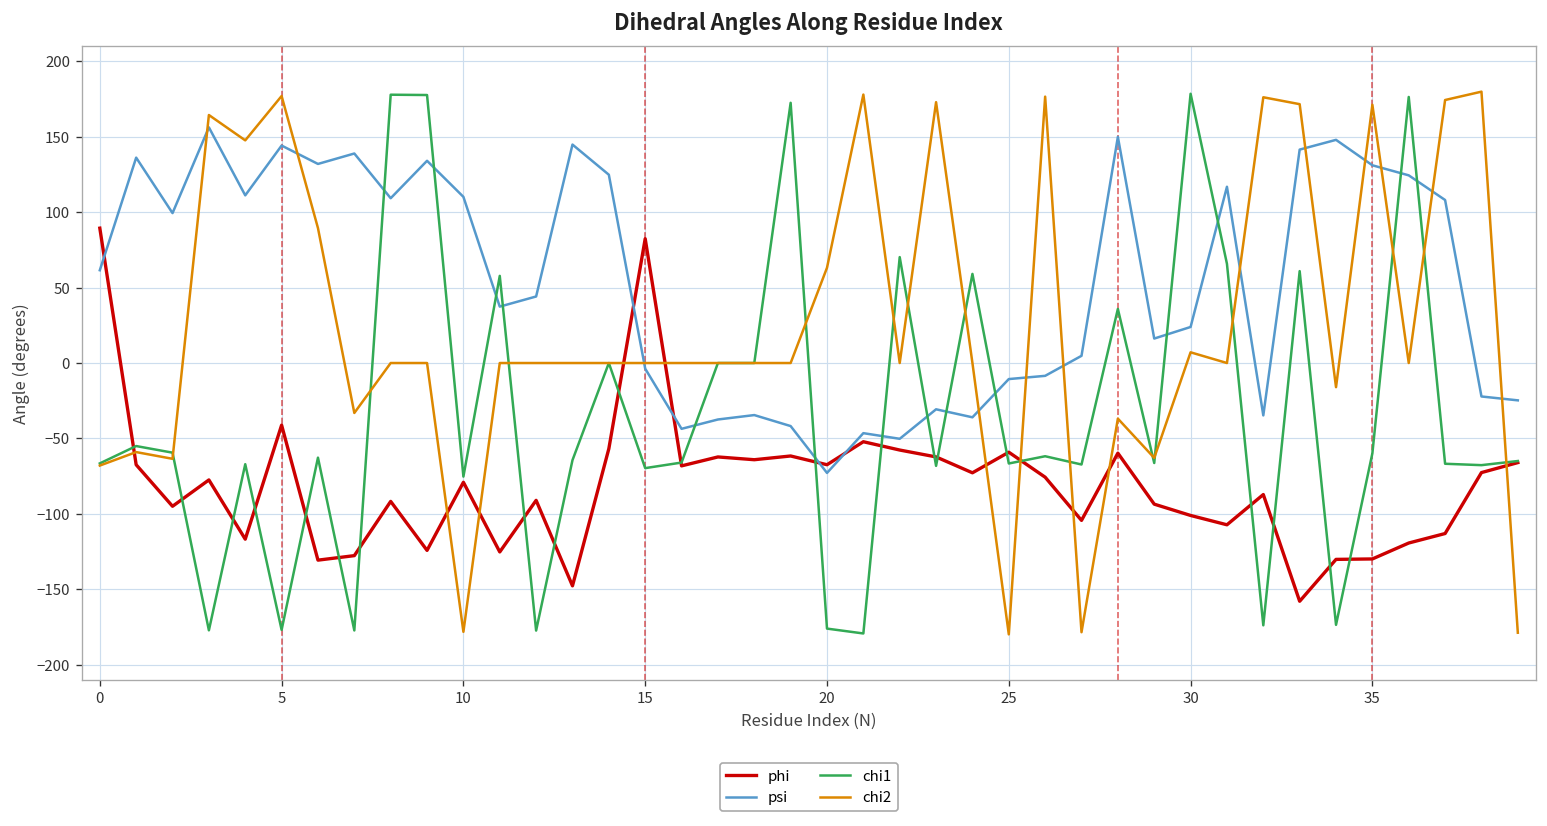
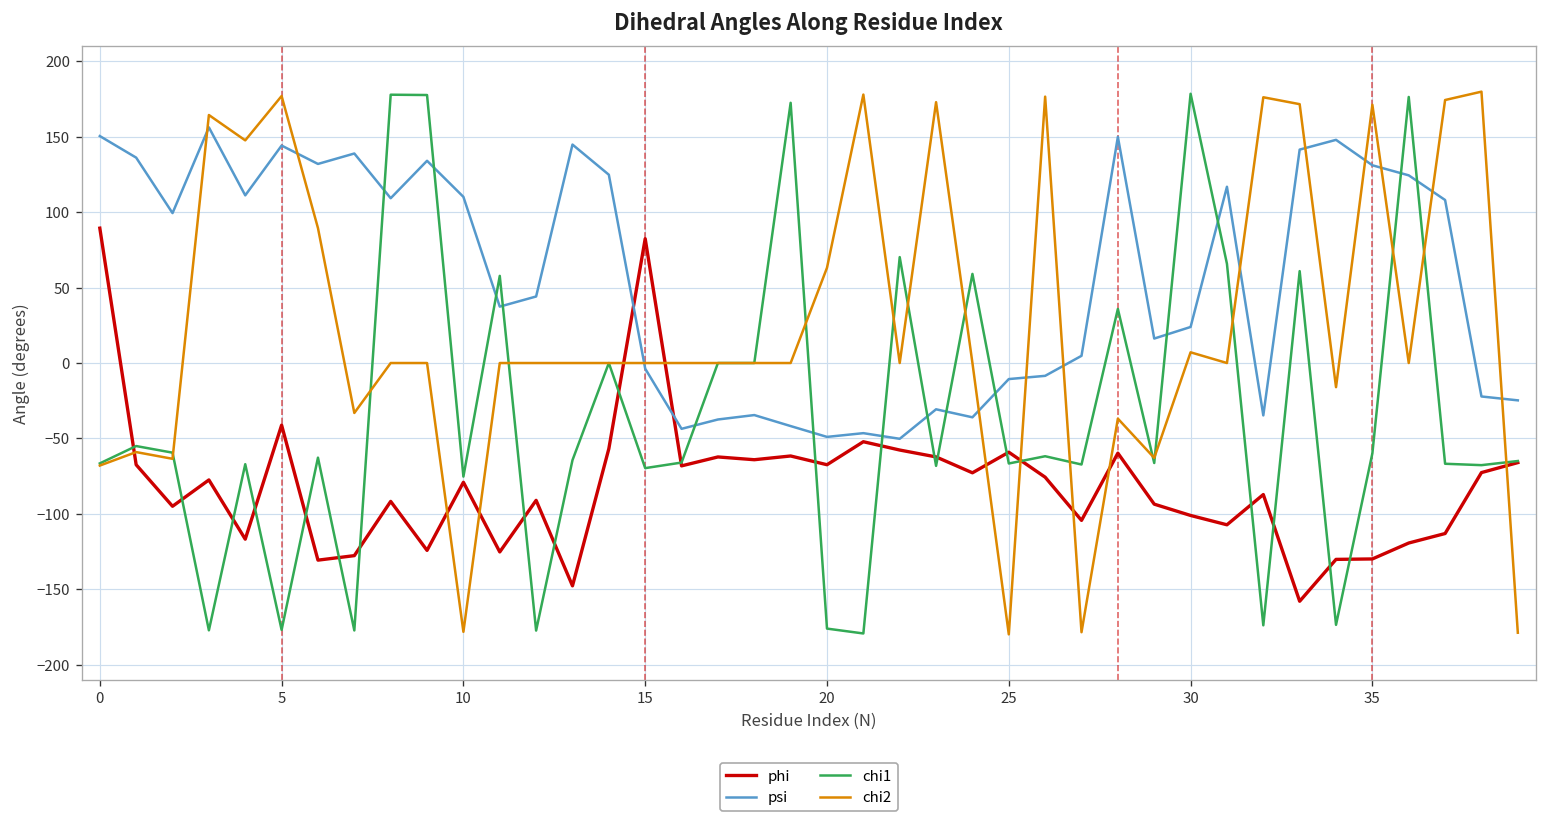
  {
    "phi": {
      "0": 89,
      "5": -41,
      "10": -79,
      "15": 82,
      "20": -67,
      "25": -59,
      "30": -101,
      "35": -130
    },
    "psi": {
-     "0": 62,
+     "0": 150,
      "5": 144,
      "10": 110,
      "15": -4,
-     "20": -73,
+     "20": -49,
      "25": -11,
      "30": 24,
      "35": 131
    },
    "chi1": {
      "5": -177,
      "10": -75,
      "15": -70,
      "20": -176,
      "25": -67,
      "30": 179,
      "35": -60
    },
    "chi2": {
      "5": 177,
      "10": -178,
      "15": 0,
      "20": 63,
      "25": -180,
      "30": 7,
      "35": 171
    }
  }
